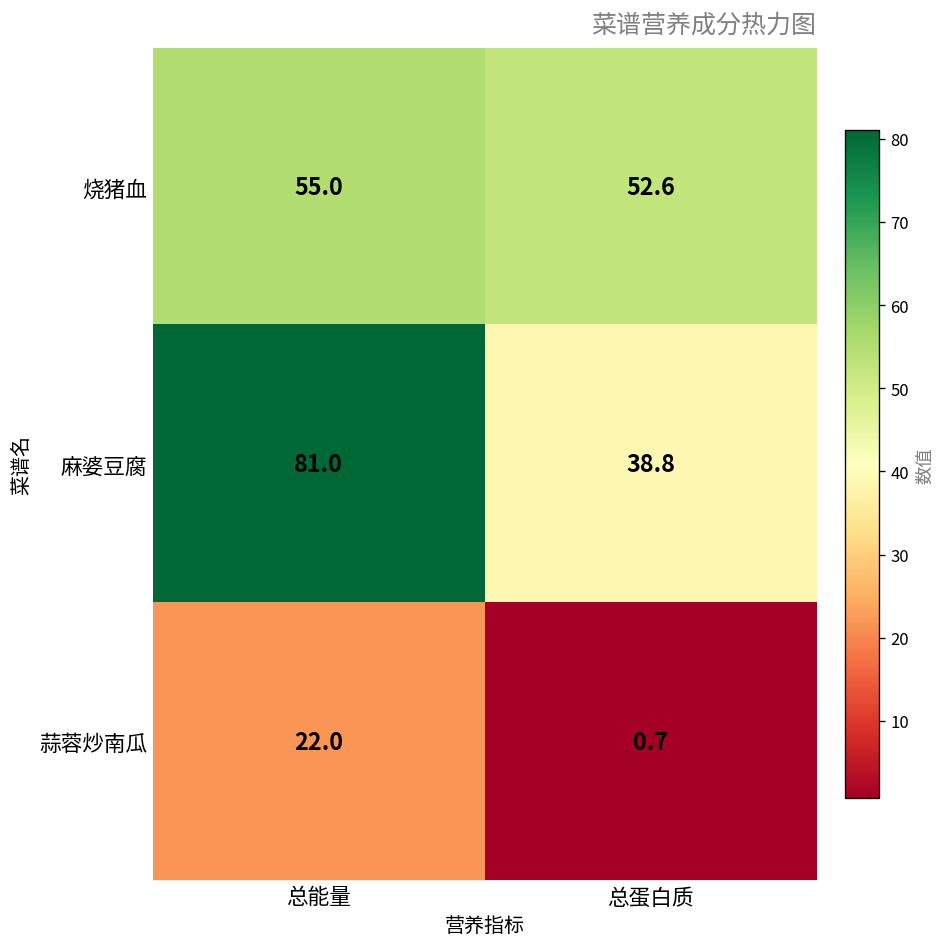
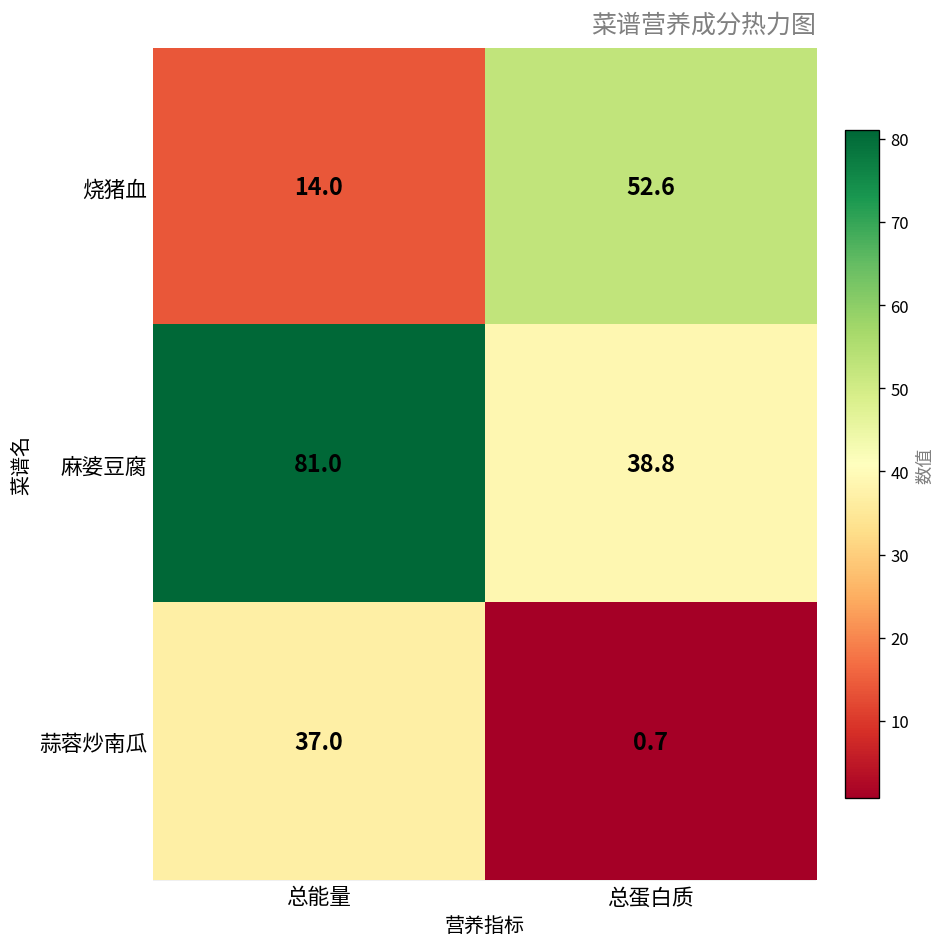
  {
    "烧猪血": {
-     "总能量": 55.0,
+     "总能量": 14.0,
      "总蛋白质": 52.6
    },
    "麻婆豆腐": {
      "总能量": 81.0,
      "总蛋白质": 38.8
    },
    "蒜蓉炒南瓜": {
-     "总能量": 22.0,
+     "总能量": 37.0,
      "总蛋白质": 0.7
    }
  }
